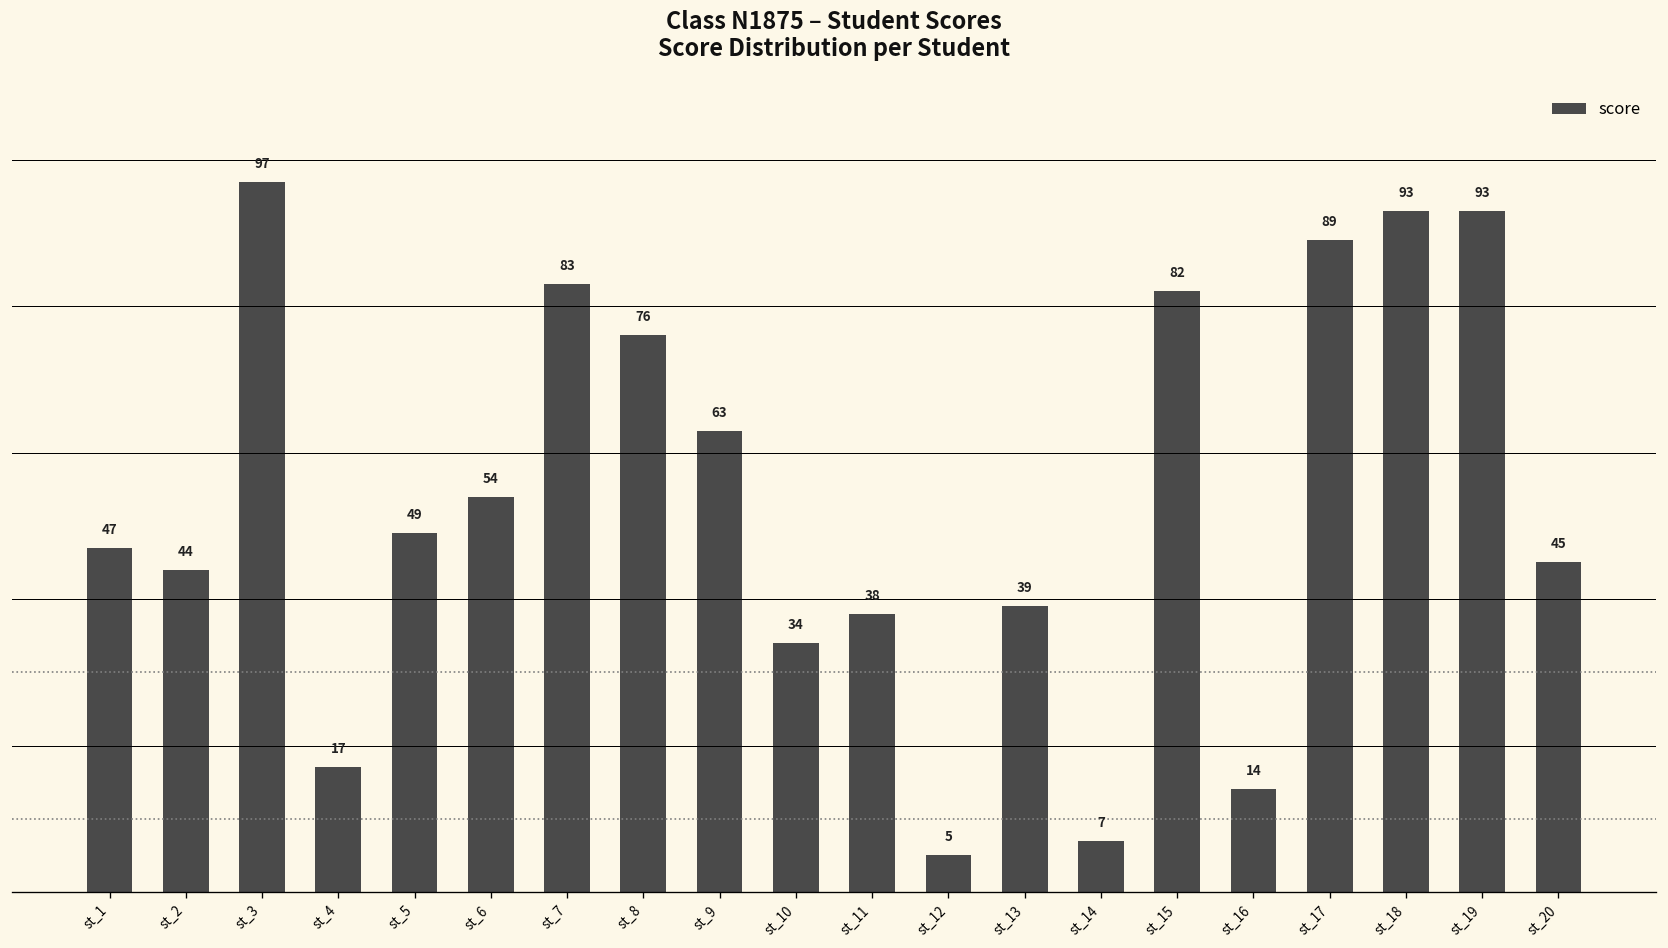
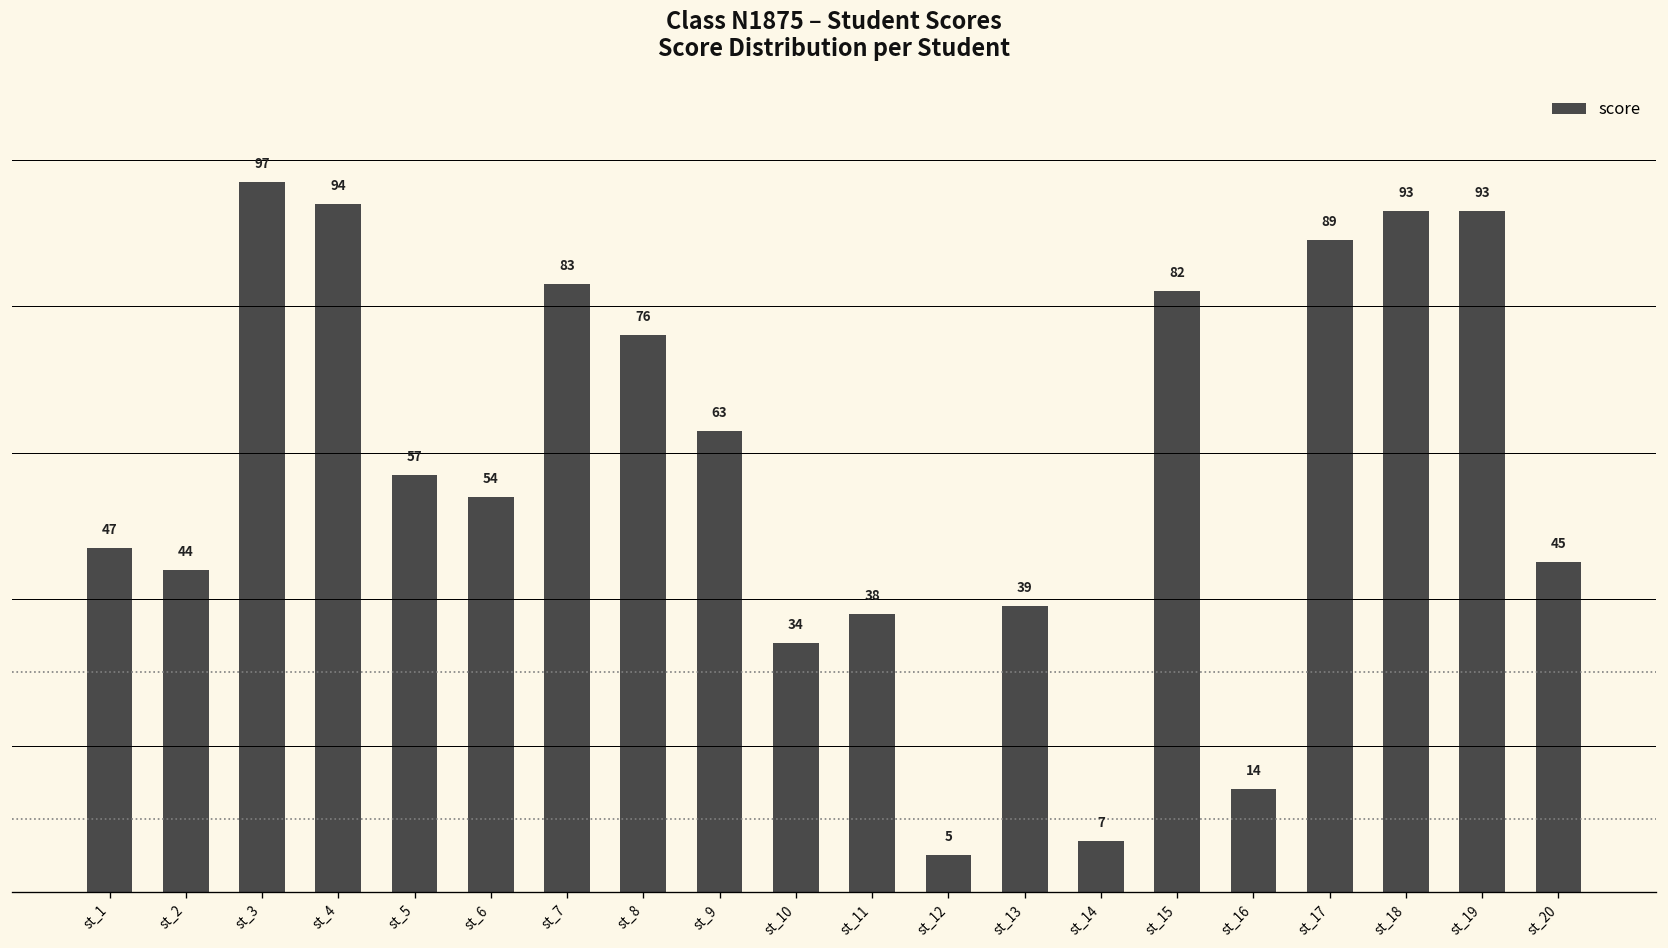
  {
    "st_1": 47,
    "st_2": 44,
    "st_3": 97,
-   "st_4": 17,
-   "st_5": 49,
+   "st_4": 94,
+   "st_5": 57,
    "st_6": 54,
    "st_7": 83,
    "st_8": 76,
    "st_9": 63,
    "st_10": 34,
    "st_11": 38,
    "st_12": 5,
    "st_13": 39,
    "st_14": 7,
    "st_15": 82,
    "st_16": 14,
    "st_17": 89,
    "st_18": 93,
    "st_19": 93,
    "st_20": 45
  }
